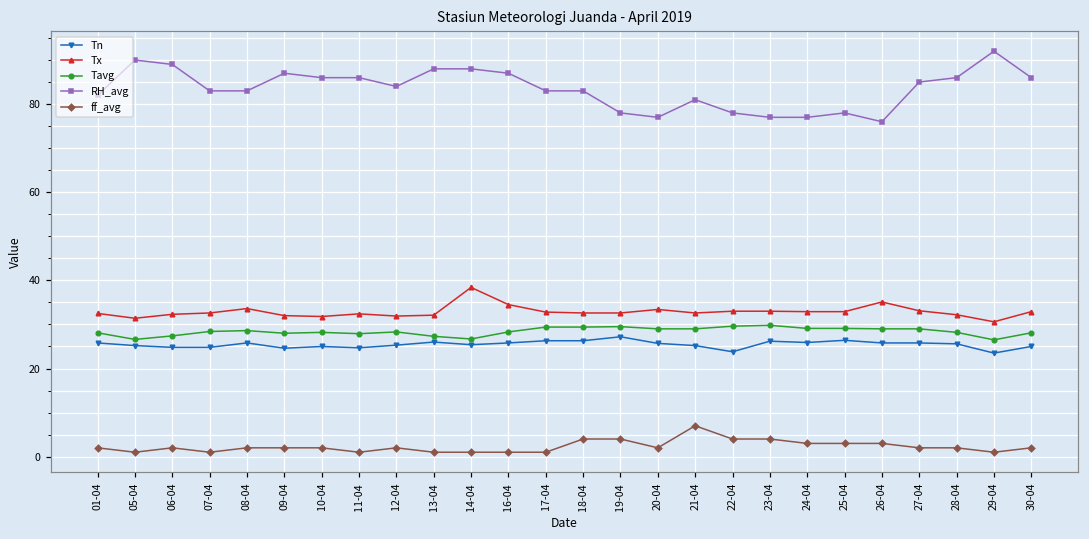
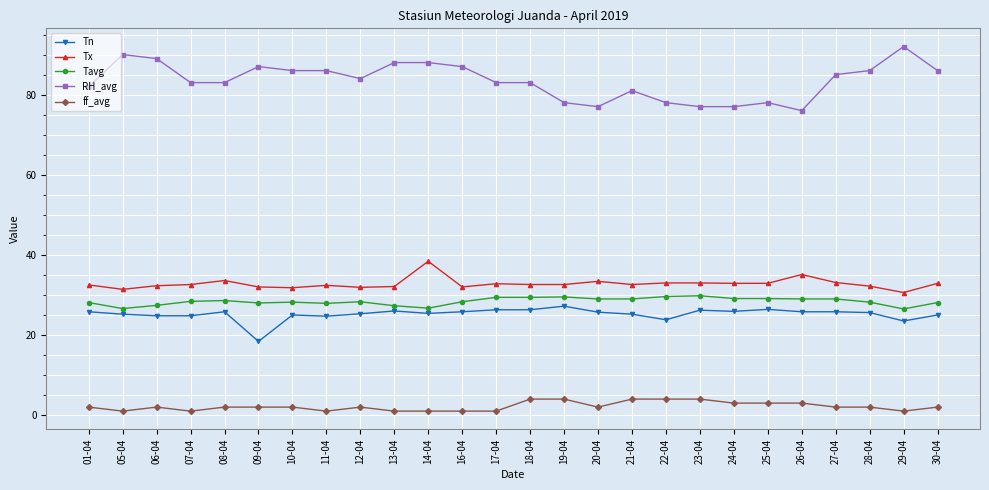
  {
    "Tn": {
      "01-04": 26,
      "05-04": 25,
      "06-04": 25,
      "07-04": 25,
      "08-04": 26,
-     "09-04": 25,
+     "09-04": 18,
      "10-04": 25,
      "11-04": 25,
      "12-04": 25,
      "13-04": 26,
      "14-04": 25,
      "16-04": 26,
      "17-04": 26,
      "18-04": 26,
      "19-04": 27,
      "20-04": 26,
      "21-04": 25,
      "22-04": 24,
      "23-04": 26,
      "24-04": 26,
      "25-04": 26,
      "26-04": 26,
      "27-04": 26,
      "28-04": 26,
      "29-04": 24,
      "30-04": 25
    },
    "Tx": {
      "01-04": 33,
      "05-04": 31,
      "06-04": 32,
      "07-04": 33,
      "08-04": 34,
      "09-04": 32,
      "10-04": 32,
      "11-04": 32,
      "12-04": 32,
      "13-04": 32,
      "14-04": 38,
-     "16-04": 35,
+     "16-04": 32,
      "17-04": 33,
      "18-04": 33,
      "19-04": 33,
      "20-04": 33,
      "21-04": 33,
      "22-04": 33,
      "23-04": 33,
      "24-04": 33,
      "25-04": 33,
      "26-04": 35,
      "27-04": 33,
      "28-04": 32,
      "29-04": 31,
      "30-04": 33
    },
    "Tavg": {
      "01-04": 28,
      "05-04": 27,
      "06-04": 27,
      "07-04": 28,
      "08-04": 29,
      "09-04": 28,
      "10-04": 28,
      "11-04": 28,
      "12-04": 28,
      "13-04": 27,
      "14-04": 27,
      "16-04": 28,
      "17-04": 29,
      "18-04": 29,
      "19-04": 30,
      "20-04": 29,
      "21-04": 29,
      "22-04": 30,
      "23-04": 30,
      "24-04": 29,
      "25-04": 29,
      "26-04": 29,
      "27-04": 29,
      "28-04": 28,
      "29-04": 27,
      "30-04": 28
    },
    "RH_avg": {
      "05-04": 90,
      "06-04": 89,
      "07-04": 83,
      "08-04": 83,
      "09-04": 87,
      "10-04": 86,
      "11-04": 86,
      "12-04": 84,
      "13-04": 88,
      "14-04": 88,
      "16-04": 87,
      "17-04": 83,
      "18-04": 83,
      "19-04": 78,
      "20-04": 77,
      "21-04": 81,
      "22-04": 78,
      "23-04": 77,
      "24-04": 77,
      "25-04": 78,
      "26-04": 76,
      "27-04": 85,
      "28-04": 86,
      "29-04": 92,
      "30-04": 86
    },
    "ff_avg": {
      "01-04": 2,
      "05-04": 1,
      "06-04": 2,
      "07-04": 1,
      "08-04": 2,
      "09-04": 2,
      "10-04": 2,
      "11-04": 1,
      "12-04": 2,
      "13-04": 1,
      "14-04": 1,
      "16-04": 1,
      "17-04": 1,
      "18-04": 4,
      "19-04": 4,
      "20-04": 2,
-     "21-04": 7,
+     "21-04": 4,
      "22-04": 4,
      "23-04": 4,
      "24-04": 3,
      "25-04": 3,
      "26-04": 3,
      "27-04": 2,
      "28-04": 2,
      "29-04": 1,
      "30-04": 2
    }
  }
